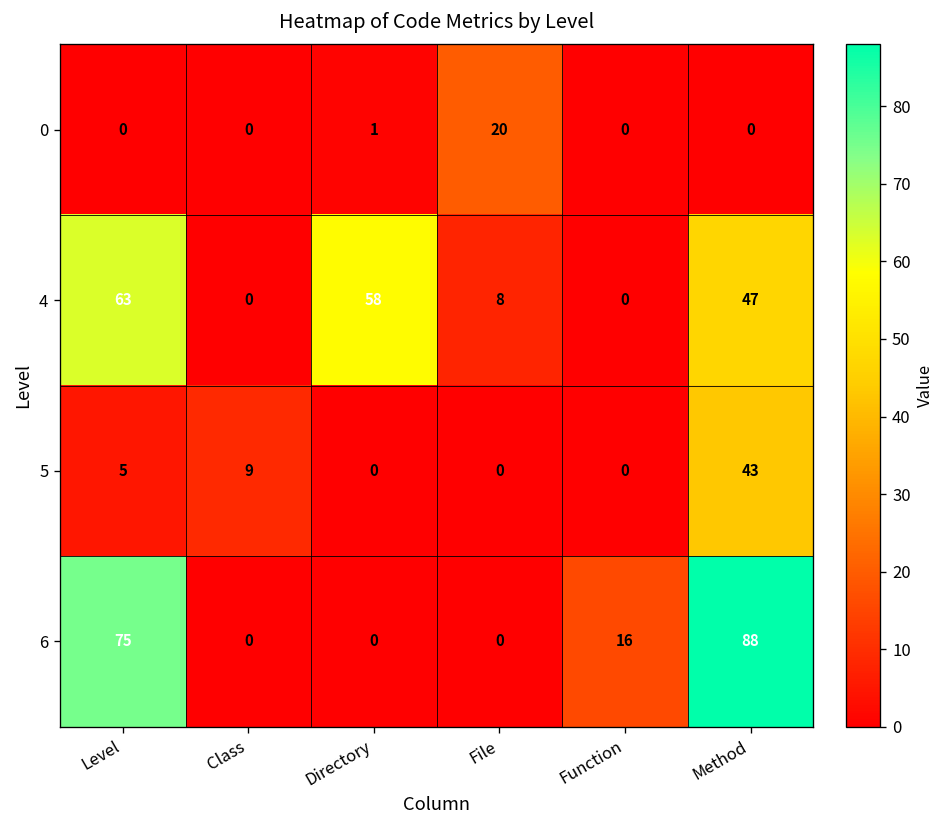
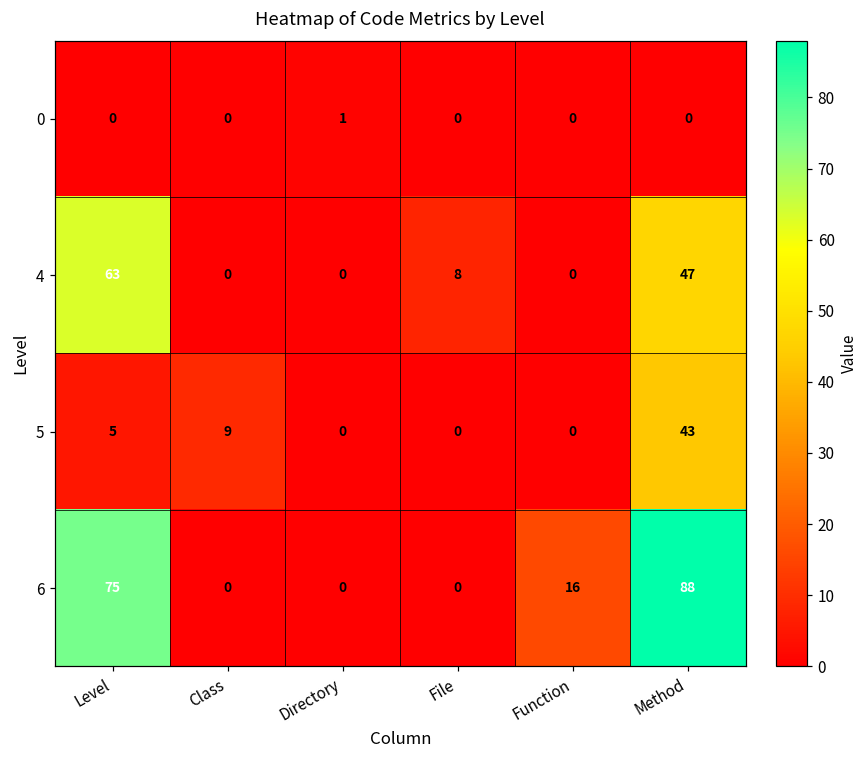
  {
    "0": {
      "Level": 0,
      "Class": 0,
      "Directory": 1,
-     "File": 20,
+     "File": 0,
      "Function": 0,
      "Method": 0
    },
    "4": {
      "Level": 63,
      "Class": 0,
-     "Directory": 58,
+     "Directory": 0,
      "File": 8,
      "Function": 0,
      "Method": 47
    },
    "5": {
      "Level": 5,
      "Class": 9,
      "Directory": 0,
      "File": 0,
      "Function": 0,
      "Method": 43
    },
    "6": {
      "Level": 75,
      "Class": 0,
      "Directory": 0,
      "File": 0,
      "Function": 16,
      "Method": 88
    }
  }
